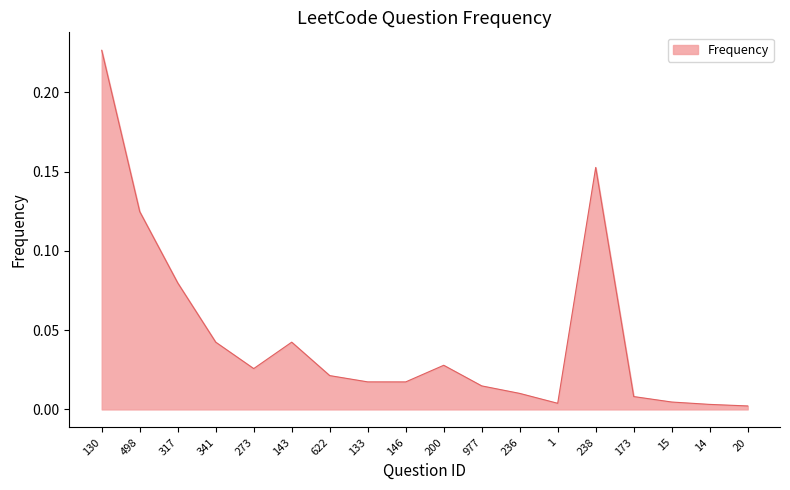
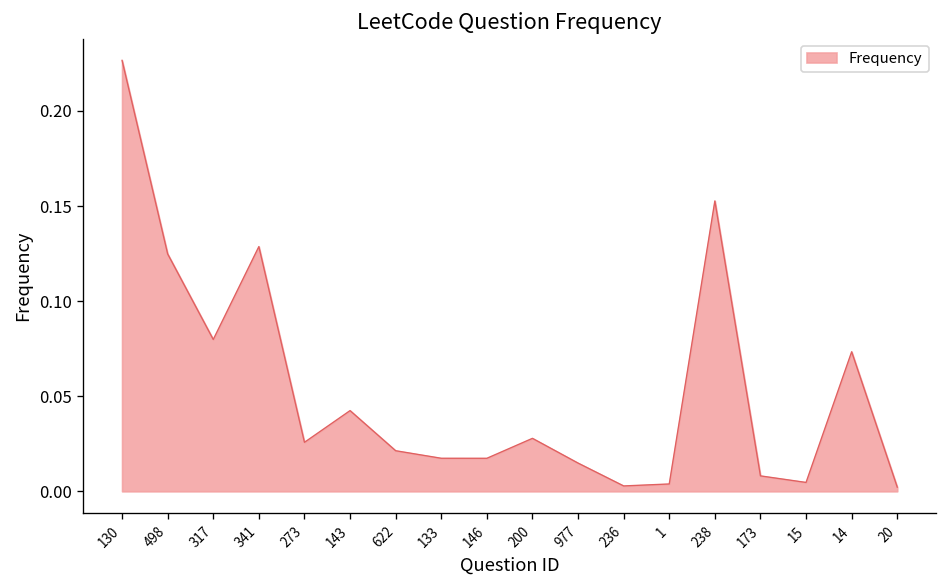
  {
    "130": 0.227,
    "498": 0.125,
    "317": 0.080,
-   "341": 0.042,
+   "341": 0.129,
    "273": 0.026,
    "143": 0.042,
    "622": 0.021,
    "133": 0.017,
    "146": 0.017,
    "200": 0.028,
    "977": 0.015,
-   "236": 0.010,
+   "236": 0.003,
    "1": 0.004,
    "238": 0.153,
    "173": 0.008,
    "15": 0.005,
-   "14": 0.003,
+   "14": 0.073,
    "20": 0.002
  }
